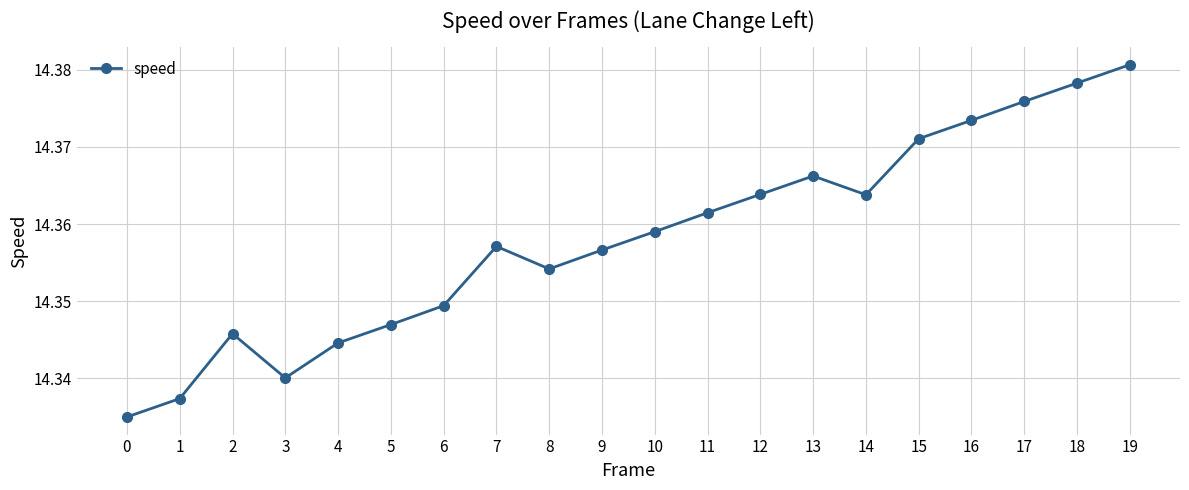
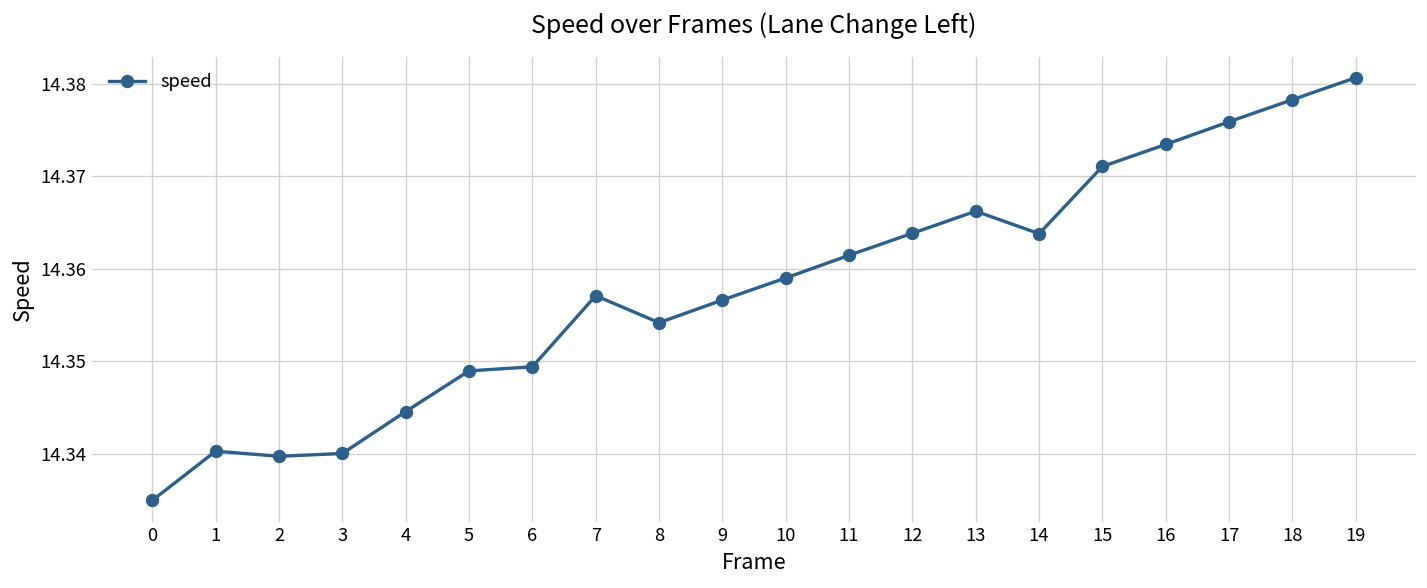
  {
    "0": 14.335,
-   "1": 14.337,
-   "2": 14.346,
+   "1": 14.340,
+   "2": 14.340,
    "3": 14.340,
    "4": 14.345,
-   "5": 14.347,
+   "5": 14.349,
    "6": 14.349,
    "7": 14.357,
    "8": 14.354,
    "9": 14.357,
    "10": 14.359,
    "11": 14.361,
    "12": 14.364,
    "13": 14.366,
    "14": 14.364,
    "15": 14.371,
    "16": 14.373,
    "17": 14.376,
    "18": 14.378,
    "19": 14.381
  }
